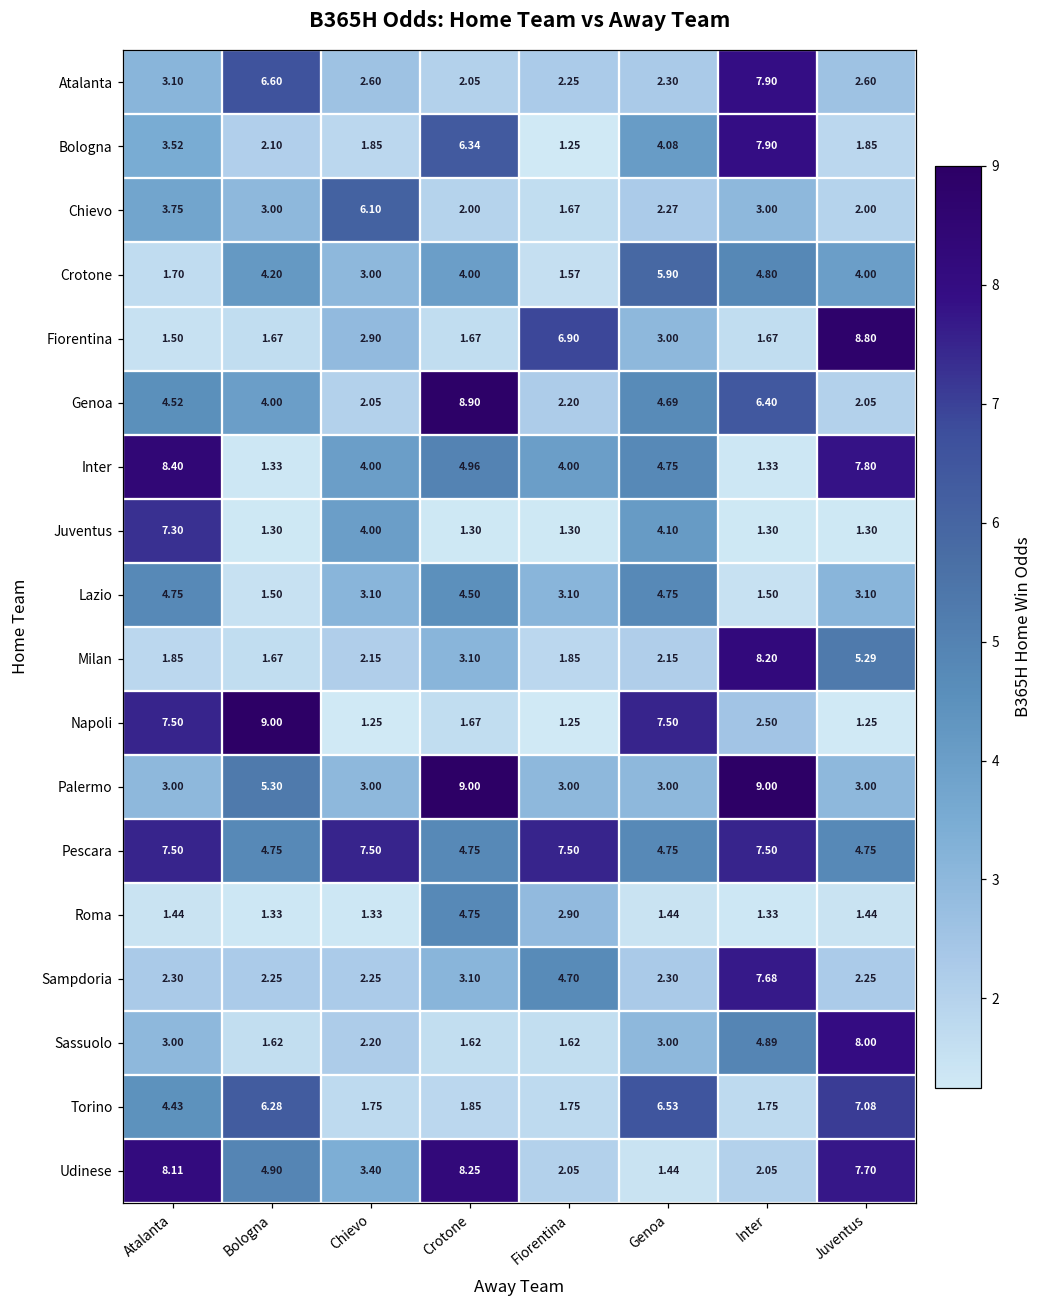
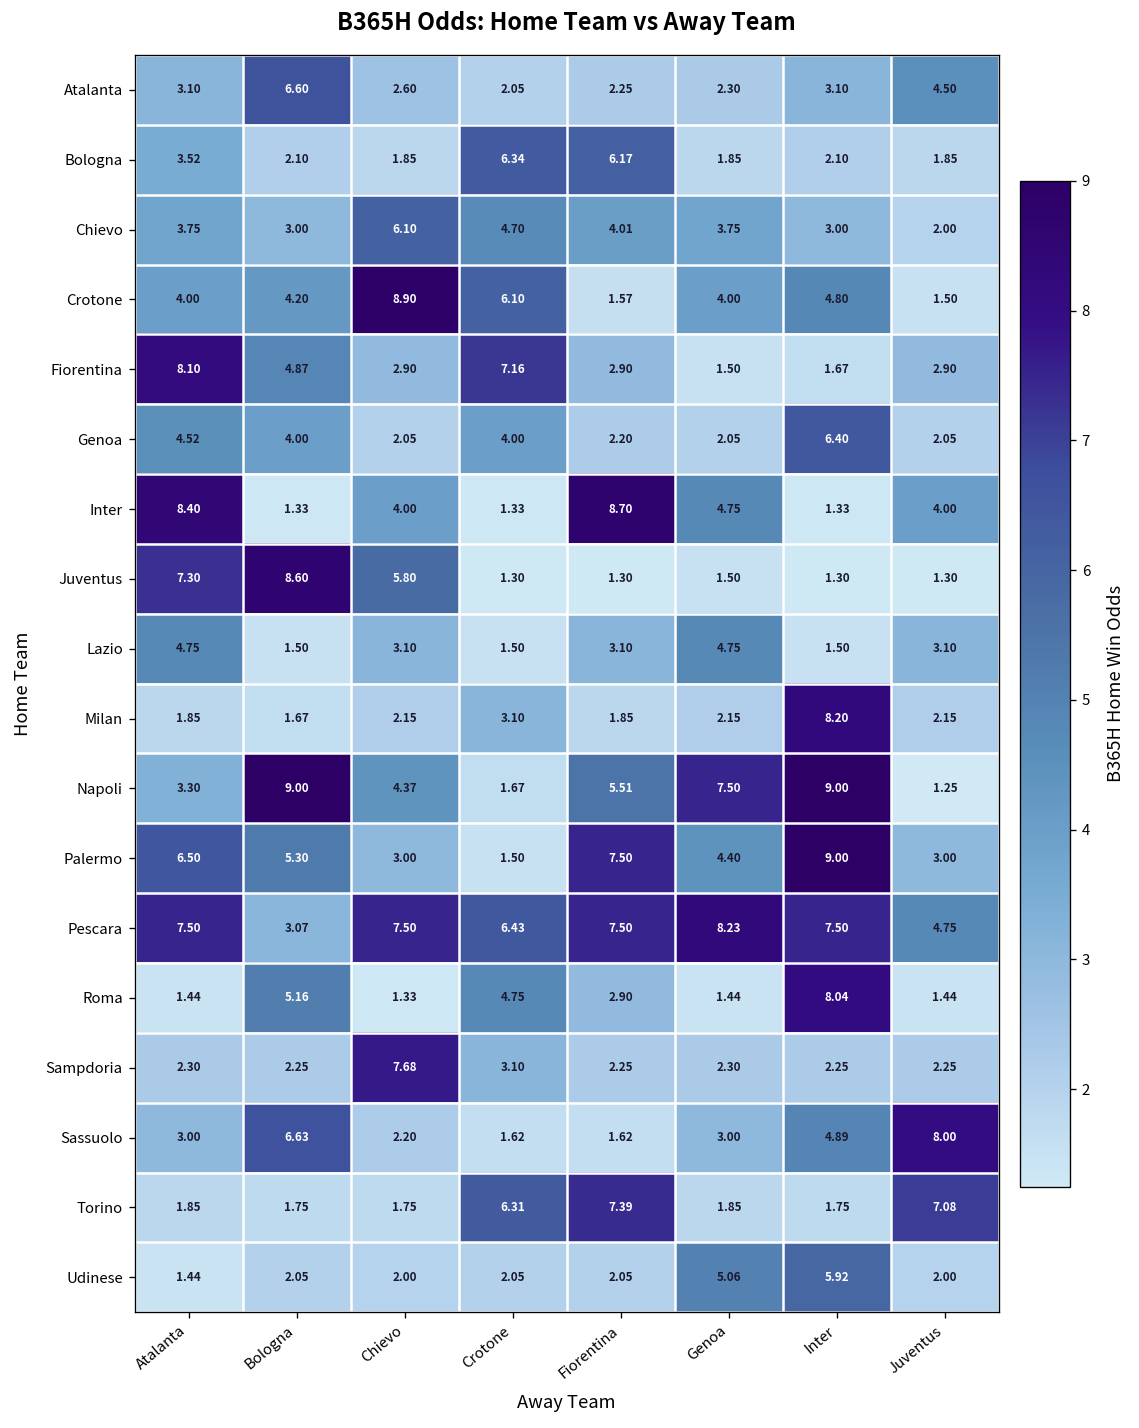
  {
    "Atalanta": {
      "Atalanta": 3.10,
      "Bologna": 6.60,
      "Chievo": 2.60,
      "Crotone": 2.05,
      "Fiorentina": 2.25,
      "Genoa": 2.30,
-     "Inter": 7.90,
-     "Juventus": 2.60
+     "Inter": 3.10,
+     "Juventus": 4.50
    },
    "Bologna": {
      "Atalanta": 3.52,
      "Bologna": 2.10,
      "Chievo": 1.85,
      "Crotone": 6.34,
-     "Fiorentina": 1.25,
-     "Genoa": 4.08,
-     "Inter": 7.90,
+     "Fiorentina": 6.17,
+     "Genoa": 1.85,
+     "Inter": 2.10,
      "Juventus": 1.85
    },
    "Chievo": {
      "Atalanta": 3.75,
      "Bologna": 3.00,
      "Chievo": 6.10,
-     "Crotone": 2.00,
-     "Fiorentina": 1.67,
-     "Genoa": 2.27,
+     "Crotone": 4.70,
+     "Fiorentina": 4.01,
+     "Genoa": 3.75,
      "Inter": 3.00,
      "Juventus": 2.00
    },
    "Crotone": {
-     "Atalanta": 1.70,
+     "Atalanta": 4.00,
      "Bologna": 4.20,
-     "Chievo": 3.00,
-     "Crotone": 4.00,
+     "Chievo": 8.90,
+     "Crotone": 6.10,
      "Fiorentina": 1.57,
-     "Genoa": 5.90,
+     "Genoa": 4.00,
      "Inter": 4.80,
-     "Juventus": 4.00
+     "Juventus": 1.50
    },
    "Fiorentina": {
-     "Atalanta": 1.50,
-     "Bologna": 1.67,
+     "Atalanta": 8.10,
+     "Bologna": 4.87,
      "Chievo": 2.90,
-     "Crotone": 1.67,
-     "Fiorentina": 6.90,
-     "Genoa": 3.00,
+     "Crotone": 7.16,
+     "Fiorentina": 2.90,
+     "Genoa": 1.50,
      "Inter": 1.67,
-     "Juventus": 8.80
+     "Juventus": 2.90
    },
    "Genoa": {
      "Atalanta": 4.52,
      "Bologna": 4.00,
      "Chievo": 2.05,
-     "Crotone": 8.90,
+     "Crotone": 4.00,
      "Fiorentina": 2.20,
-     "Genoa": 4.69,
+     "Genoa": 2.05,
      "Inter": 6.40,
      "Juventus": 2.05
    },
    "Inter": {
      "Atalanta": 8.40,
      "Bologna": 1.33,
      "Chievo": 4.00,
-     "Crotone": 4.96,
-     "Fiorentina": 4.00,
+     "Crotone": 1.33,
+     "Fiorentina": 8.70,
      "Genoa": 4.75,
      "Inter": 1.33,
-     "Juventus": 7.80
+     "Juventus": 4.00
    },
    "Juventus": {
      "Atalanta": 7.30,
-     "Bologna": 1.30,
-     "Chievo": 4.00,
+     "Bologna": 8.60,
+     "Chievo": 5.80,
      "Crotone": 1.30,
      "Fiorentina": 1.30,
-     "Genoa": 4.10,
+     "Genoa": 1.50,
      "Inter": 1.30,
      "Juventus": 1.30
    },
    "Lazio": {
      "Atalanta": 4.75,
      "Bologna": 1.50,
      "Chievo": 3.10,
-     "Crotone": 4.50,
+     "Crotone": 1.50,
      "Fiorentina": 3.10,
      "Genoa": 4.75,
      "Inter": 1.50,
      "Juventus": 3.10
    },
    "Milan": {
      "Atalanta": 1.85,
      "Bologna": 1.67,
      "Chievo": 2.15,
      "Crotone": 3.10,
      "Fiorentina": 1.85,
      "Genoa": 2.15,
      "Inter": 8.20,
-     "Juventus": 5.29
+     "Juventus": 2.15
    },
    "Napoli": {
-     "Atalanta": 7.50,
+     "Atalanta": 3.30,
      "Bologna": 9.00,
-     "Chievo": 1.25,
+     "Chievo": 4.37,
      "Crotone": 1.67,
-     "Fiorentina": 1.25,
+     "Fiorentina": 5.51,
      "Genoa": 7.50,
-     "Inter": 2.50,
+     "Inter": 9.00,
      "Juventus": 1.25
    },
    "Palermo": {
-     "Atalanta": 3.00,
+     "Atalanta": 6.50,
      "Bologna": 5.30,
      "Chievo": 3.00,
-     "Crotone": 9.00,
-     "Fiorentina": 3.00,
-     "Genoa": 3.00,
+     "Crotone": 1.50,
+     "Fiorentina": 7.50,
+     "Genoa": 4.40,
      "Inter": 9.00,
      "Juventus": 3.00
    },
    "Pescara": {
      "Atalanta": 7.50,
-     "Bologna": 4.75,
+     "Bologna": 3.07,
      "Chievo": 7.50,
-     "Crotone": 4.75,
+     "Crotone": 6.43,
      "Fiorentina": 7.50,
-     "Genoa": 4.75,
+     "Genoa": 8.23,
      "Inter": 7.50,
      "Juventus": 4.75
    },
    "Roma": {
      "Atalanta": 1.44,
-     "Bologna": 1.33,
+     "Bologna": 5.16,
      "Chievo": 1.33,
      "Crotone": 4.75,
      "Fiorentina": 2.90,
      "Genoa": 1.44,
-     "Inter": 1.33,
+     "Inter": 8.04,
      "Juventus": 1.44
    },
    "Sampdoria": {
      "Atalanta": 2.30,
      "Bologna": 2.25,
-     "Chievo": 2.25,
+     "Chievo": 7.68,
      "Crotone": 3.10,
-     "Fiorentina": 4.70,
+     "Fiorentina": 2.25,
      "Genoa": 2.30,
-     "Inter": 7.68,
+     "Inter": 2.25,
      "Juventus": 2.25
    },
    "Sassuolo": {
      "Atalanta": 3.00,
-     "Bologna": 1.62,
+     "Bologna": 6.63,
      "Chievo": 2.20,
      "Crotone": 1.62,
      "Fiorentina": 1.62,
      "Genoa": 3.00,
      "Inter": 4.89,
      "Juventus": 8.00
    },
    "Torino": {
-     "Atalanta": 4.43,
-     "Bologna": 6.28,
+     "Atalanta": 1.85,
+     "Bologna": 1.75,
      "Chievo": 1.75,
-     "Crotone": 1.85,
-     "Fiorentina": 1.75,
-     "Genoa": 6.53,
+     "Crotone": 6.31,
+     "Fiorentina": 7.39,
+     "Genoa": 1.85,
      "Inter": 1.75,
      "Juventus": 7.08
    },
    "Udinese": {
-     "Atalanta": 8.11,
-     "Bologna": 4.90,
-     "Chievo": 3.40,
-     "Crotone": 8.25,
+     "Atalanta": 1.44,
+     "Bologna": 2.05,
+     "Chievo": 2.00,
+     "Crotone": 2.05,
      "Fiorentina": 2.05,
-     "Genoa": 1.44,
-     "Inter": 2.05,
-     "Juventus": 7.70
+     "Genoa": 5.06,
+     "Inter": 5.92,
+     "Juventus": 2.00
    }
  }
